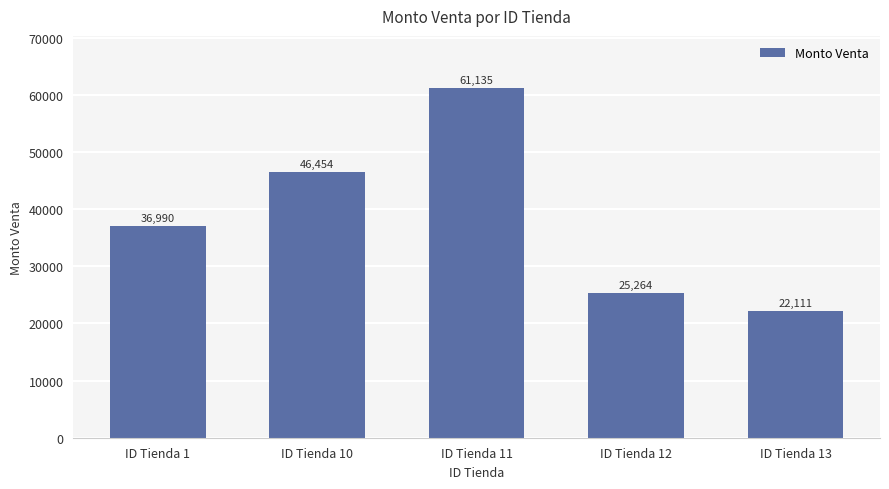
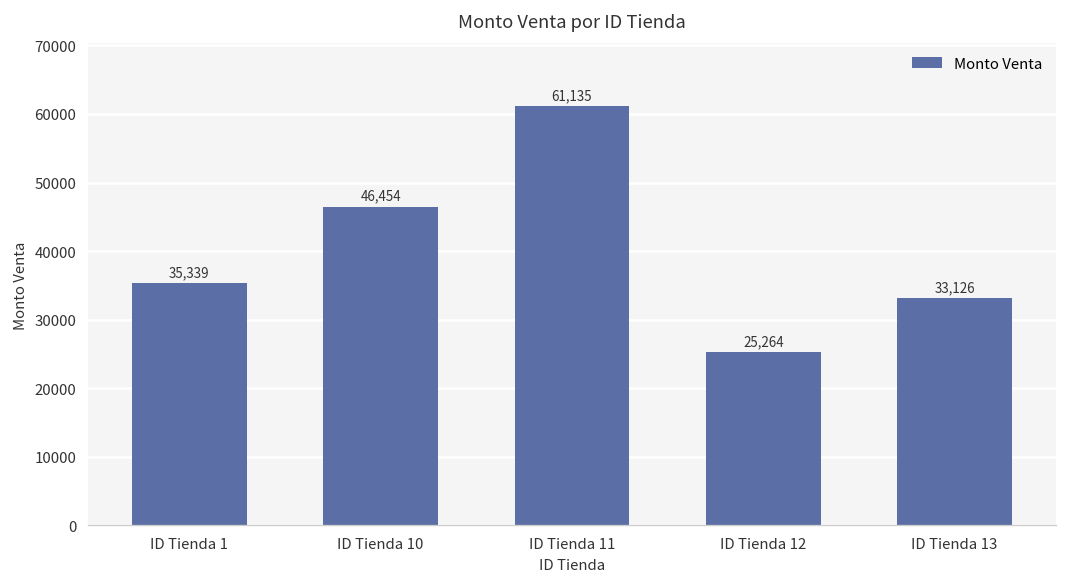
  {
-   "ID Tienda 1": "36,990",
+   "ID Tienda 1": "35,339",
    "ID Tienda 10": "46,454",
    "ID Tienda 11": "61,135",
    "ID Tienda 12": "25,264",
-   "ID Tienda 13": "22,111"
+   "ID Tienda 13": "33,126"
  }
